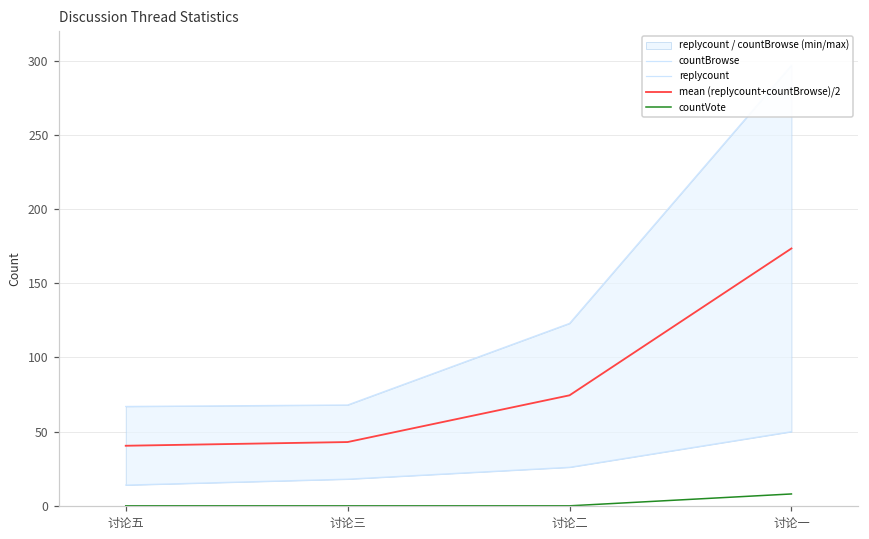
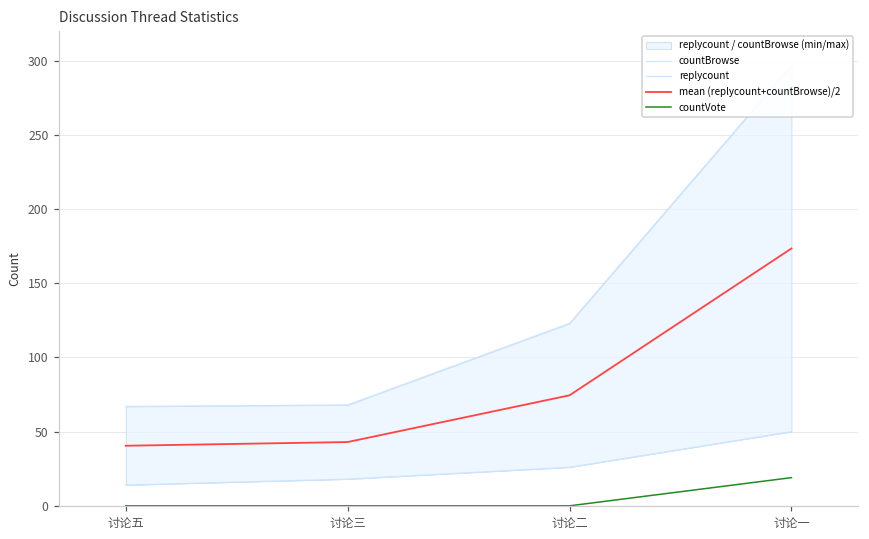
  {
    "mean (replycount+countBrowse)/2": {
      "讨论五": 41,
      "讨论三": 43,
      "讨论二": 75,
      "讨论一": 174
    },
    "countVote": {
      "讨论五": 0,
      "讨论三": 0,
      "讨论二": 0,
-     "讨论一": 8
+     "讨论一": 19
    }
  }
